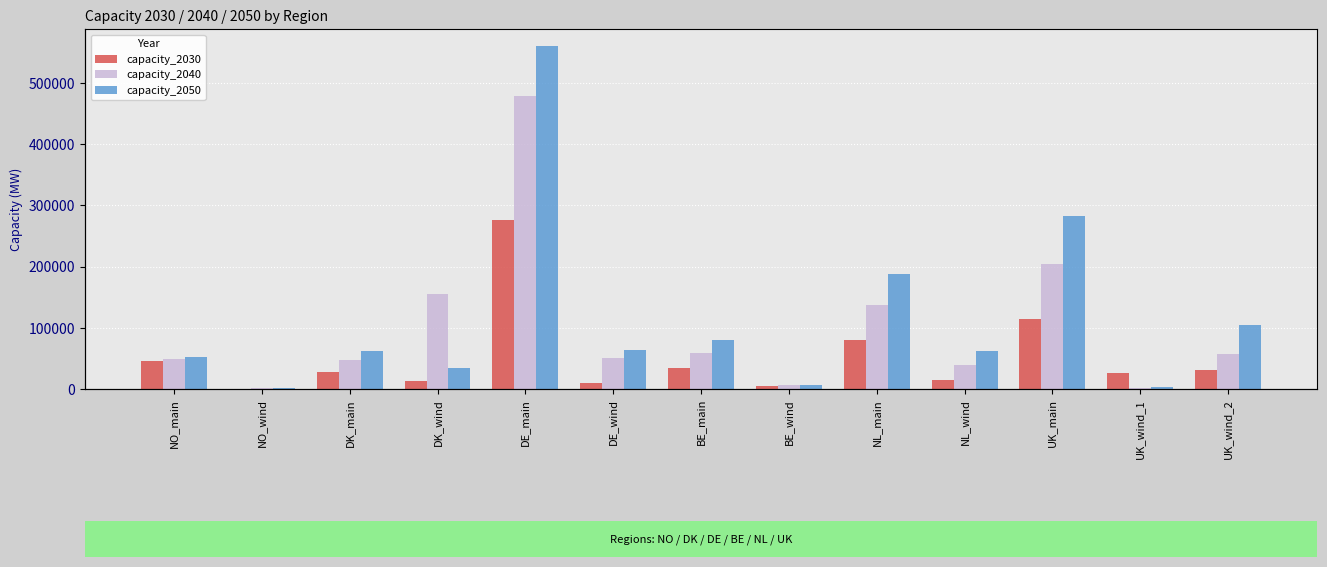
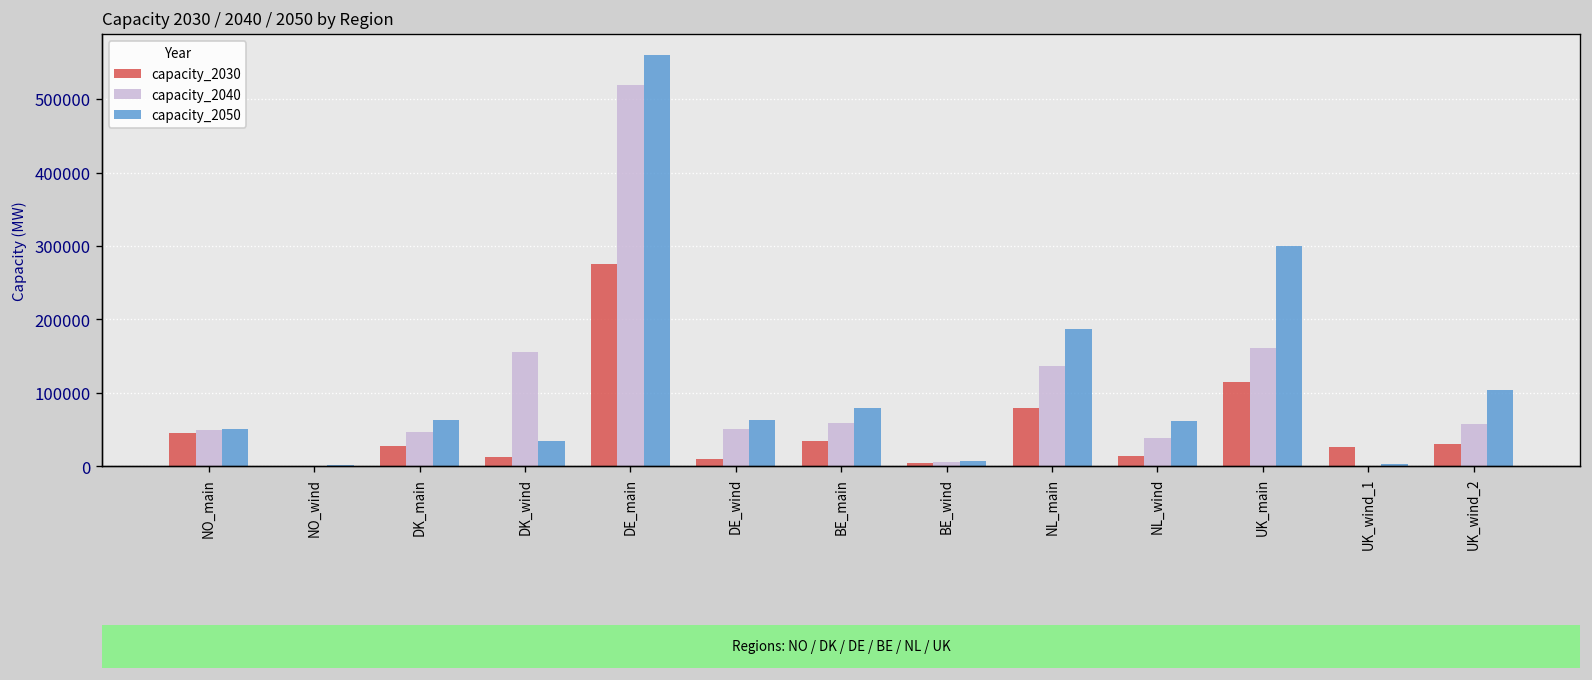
  {
    "capacity_2030": {
      "NO_main": 50000,
      "DK_main": 30000,
      "DK_wind": 10000,
      "DE_main": 280000,
      "DE_wind": 10000,
      "BE_main": 30000,
      "BE_wind": 0,
      "NL_main": 80000,
      "NL_wind": 10000,
      "UK_main": 110000,
      "UK_wind_1": 30000,
      "UK_wind_2": 30000
    },
    "capacity_2040": {
      "NO_main": 50000,
      "DK_main": 50000,
      "DK_wind": 160000,
-     "DE_main": 480000,
+     "DE_main": 520000,
      "DE_wind": 50000,
      "BE_main": 60000,
      "BE_wind": 10000,
      "NL_main": 140000,
      "NL_wind": 40000,
-     "UK_main": 200000,
+     "UK_main": 160000,
      "UK_wind_2": 60000
    },
    "capacity_2050": {
      "NO_main": 50000,
      "DK_main": 60000,
      "DK_wind": 30000,
      "DE_main": 560000,
      "DE_wind": 60000,
      "BE_main": 80000,
      "BE_wind": 10000,
      "NL_main": 190000,
      "NL_wind": 60000,
-     "UK_main": 280000,
+     "UK_main": 300000,
      "UK_wind_2": 100000
    }
  }
